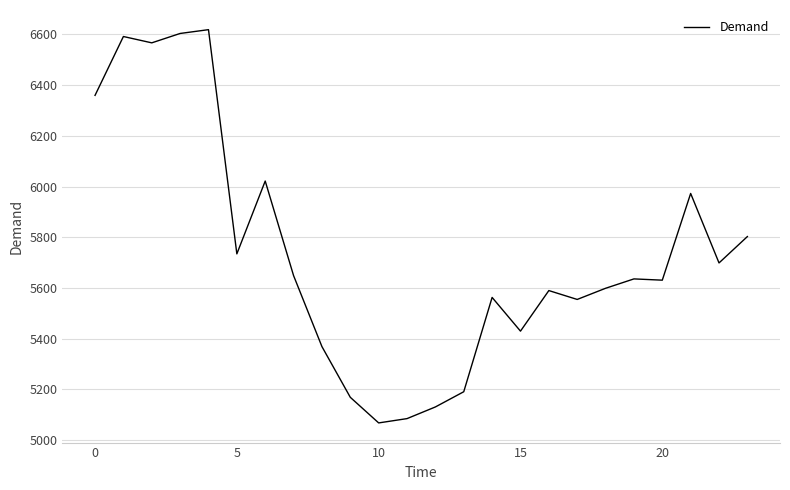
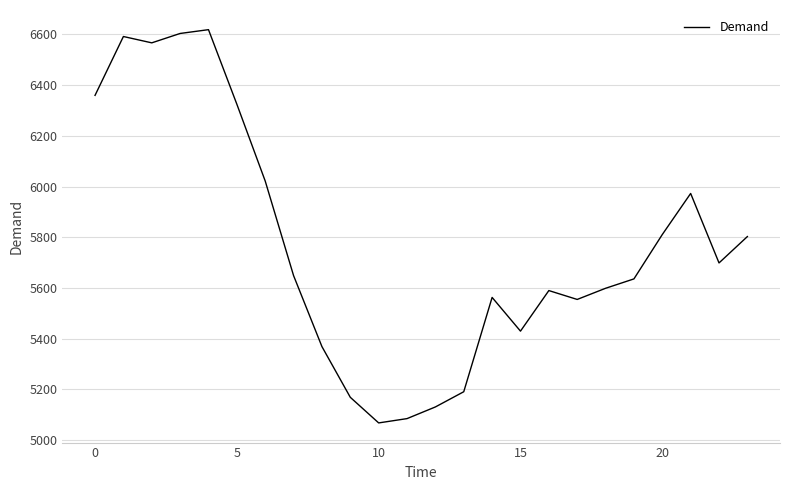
  {
    "0": 6360,
-   "5": 5730,
+   "5": 6330,
    "10": 5070,
    "15": 5430,
-   "20": 5630
+   "20": 5810
  }
